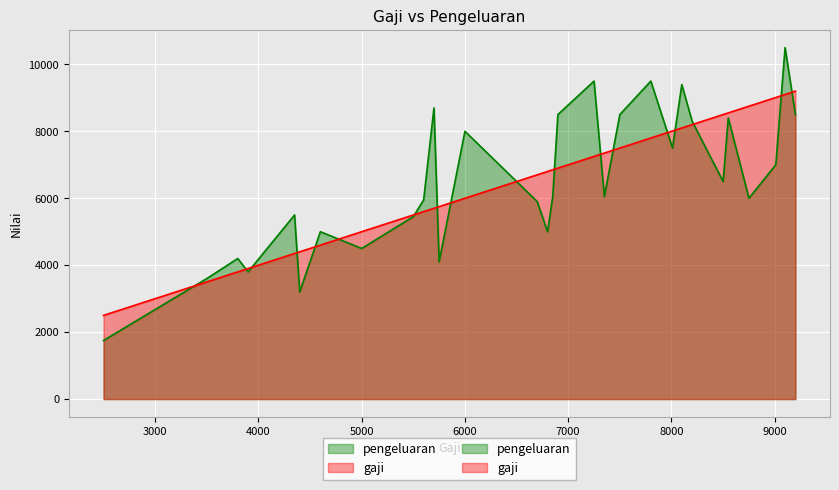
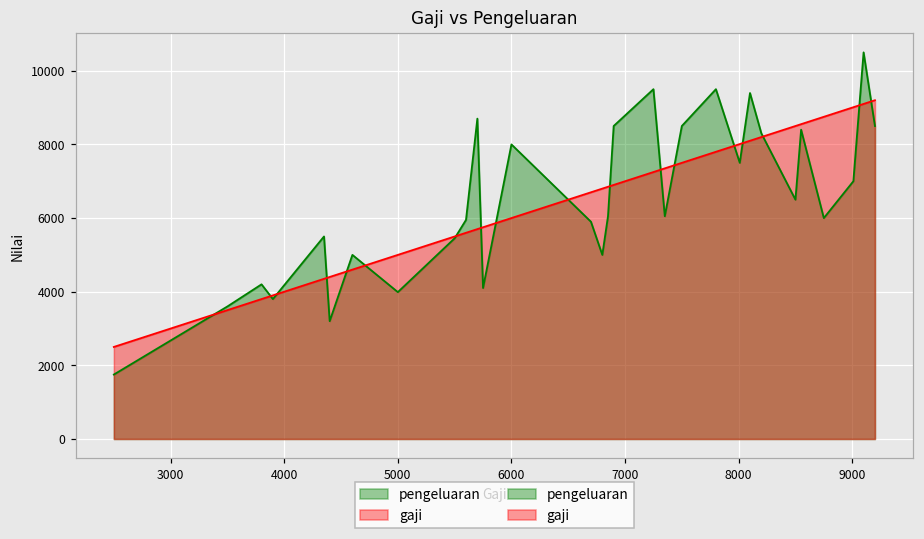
  {
    "pengeluaran": {
-     "5000": 4500,
+     "5000": 4000,
      "6000": 8000
    },
    "gaji": {
      "5000": 5000,
      "6000": 6000
    }
  }
